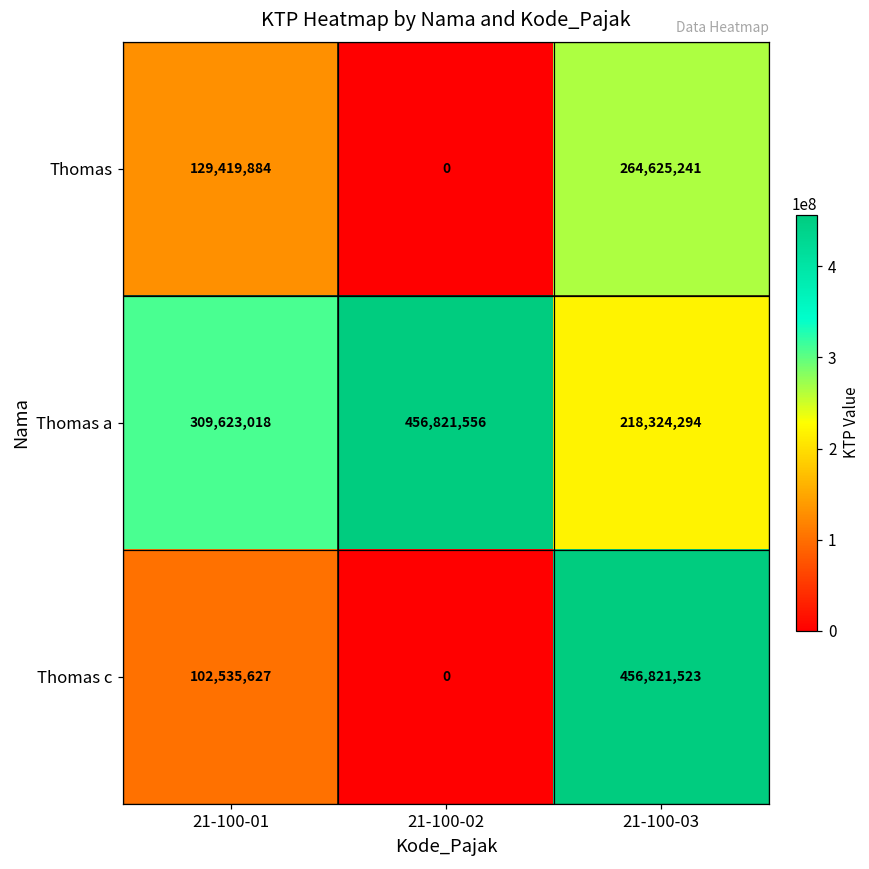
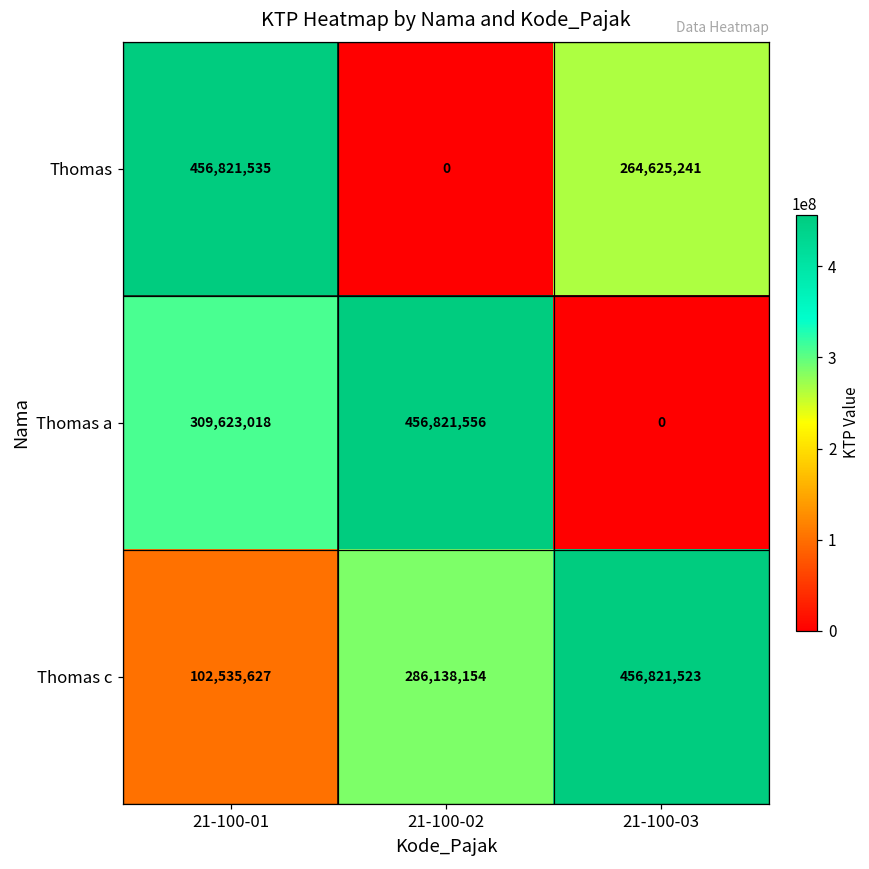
  {
    "Thomas": {
-     "21-100-01": "129,419,884",
+     "21-100-01": "456,821,535",
      "21-100-02": "0",
      "21-100-03": "264,625,241"
    },
    "Thomas a": {
      "21-100-01": "309,623,018",
      "21-100-02": "456,821,556",
-     "21-100-03": "218,324,294"
+     "21-100-03": "0"
    },
    "Thomas c": {
      "21-100-01": "102,535,627",
-     "21-100-02": "0",
+     "21-100-02": "286,138,154",
      "21-100-03": "456,821,523"
    }
  }
